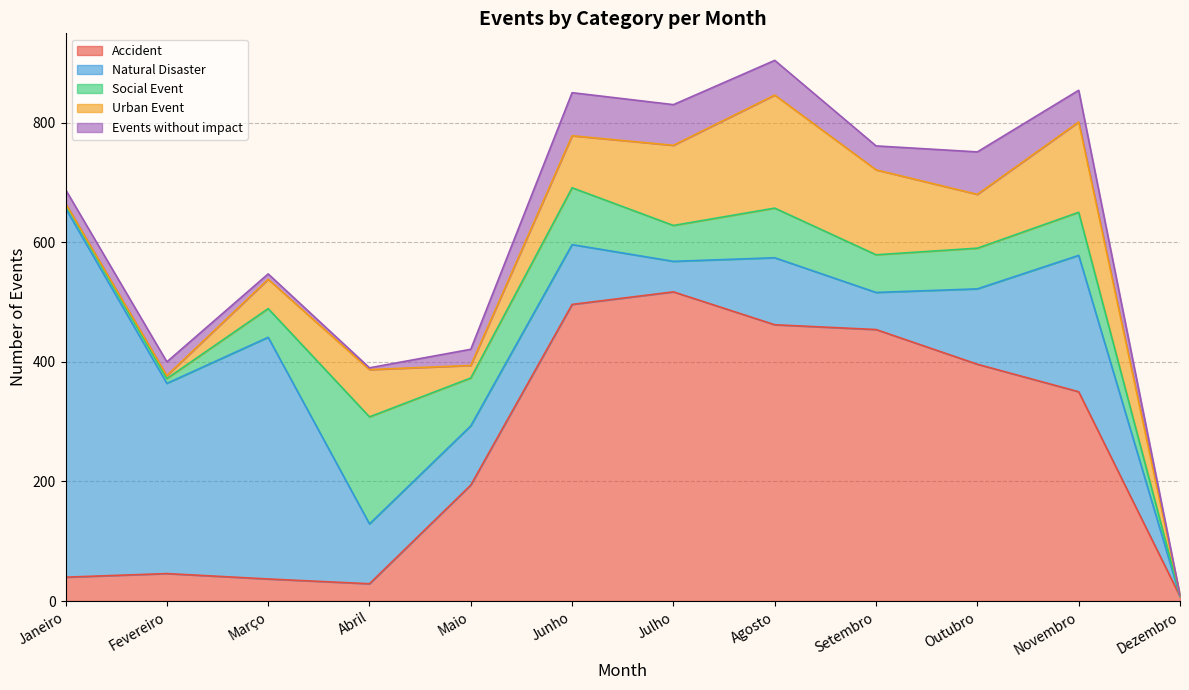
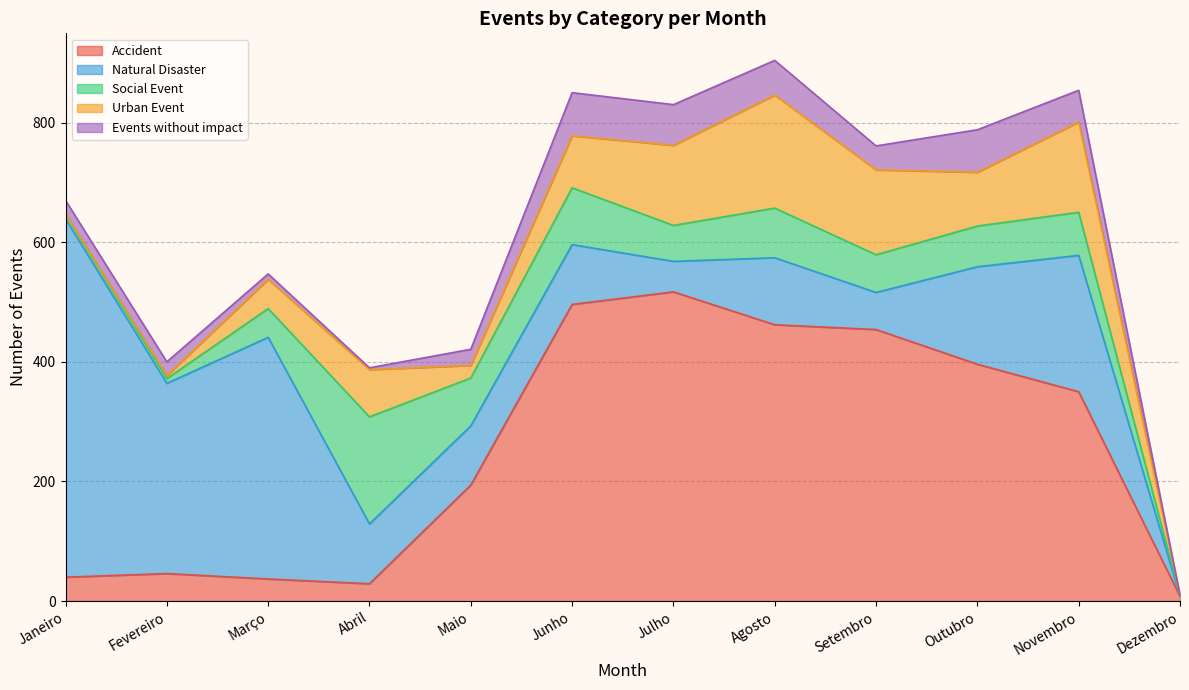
  {
    "Accident": {
      "Janeiro": 40,
      "Fevereiro": 50,
      "Março": 40,
      "Abril": 30,
      "Maio": 190,
      "Junho": 500,
      "Julho": 520,
      "Agosto": 460,
      "Setembro": 450,
      "Outubro": 400,
      "Novembro": 350
    },
    "Natural Disaster": {
-     "Janeiro": 620,
+     "Janeiro": 600,
      "Fevereiro": 320,
      "Março": 400,
      "Abril": 100,
      "Maio": 100,
      "Junho": 100,
      "Julho": 50,
      "Agosto": 110,
      "Setembro": 60,
-     "Outubro": 130,
+     "Outubro": 160,
      "Novembro": 230
    },
    "Social Event": {
      "Fevereiro": 10,
      "Março": 50,
      "Abril": 180,
      "Maio": 80,
      "Junho": 100,
      "Julho": 60,
      "Agosto": 80,
      "Setembro": 60,
      "Outubro": 70,
      "Novembro": 70
    },
    "Urban Event": {
      "Fevereiro": 10,
      "Março": 50,
      "Maio": 20,
      "Junho": 90,
      "Julho": 130,
      "Agosto": 190,
      "Setembro": 140,
      "Outubro": 90,
      "Novembro": 150
    },
    "Events without impact": {
      "Janeiro": 20,
      "Fevereiro": 20,
      "Março": 10,
      "Maio": 30,
      "Junho": 70,
      "Julho": 70,
      "Agosto": 60,
      "Setembro": 40,
      "Outubro": 70,
      "Novembro": 50
    }
  }
